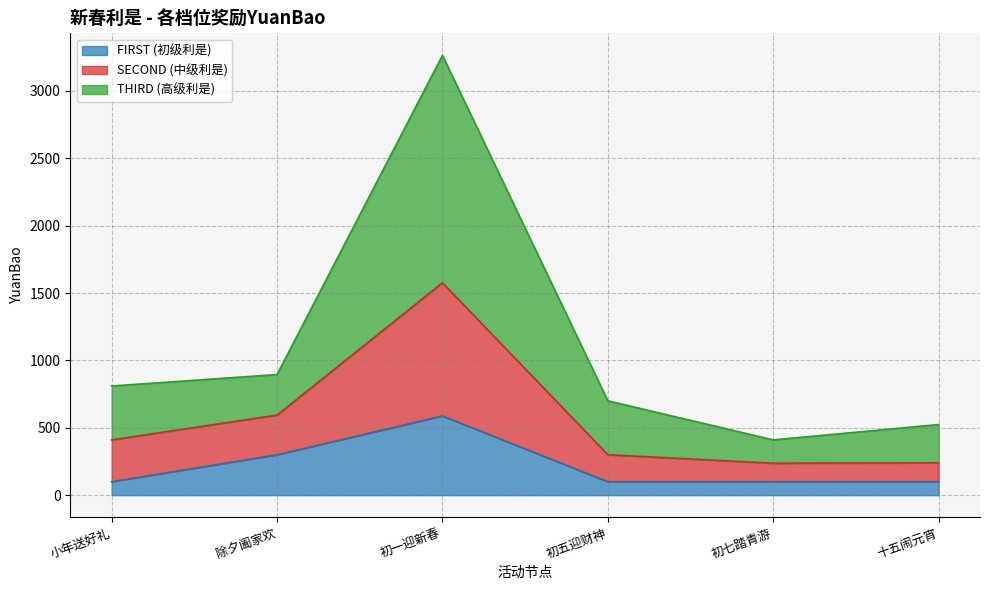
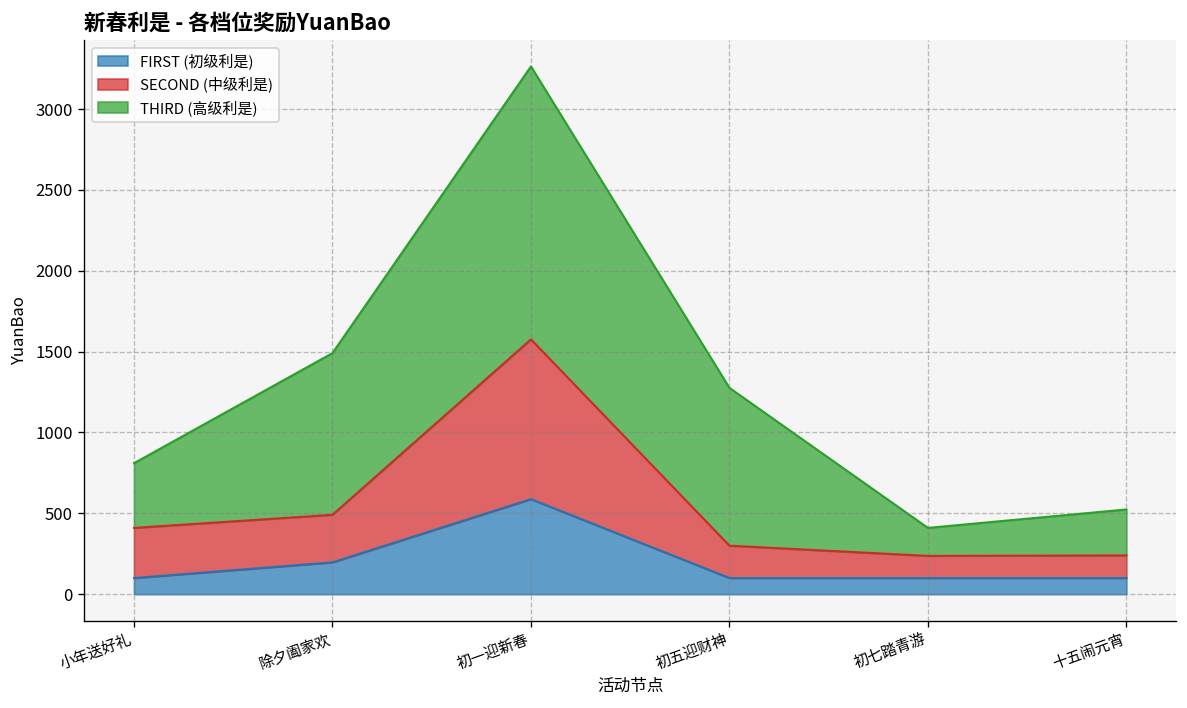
  {
    "FIRST (初级利是)": {
      "小年送好礼": 100,
-     "除夕阖家欢": 300,
+     "除夕阖家欢": 200,
      "初一迎新春": 590,
      "初五迎财神": 100,
      "初七踏青游": 100,
      "十五闹元宵": 100
    },
    "SECOND (中级利是)": {
      "小年送好礼": 310,
      "除夕阖家欢": 290,
      "初一迎新春": 990,
      "初五迎财神": 200,
      "初七踏青游": 140,
      "十五闹元宵": 140
    },
    "THIRD (高级利是)": {
      "小年送好礼": 400,
-     "除夕阖家欢": 300,
+     "除夕阖家欢": 1000,
      "初一迎新春": 1690,
-     "初五迎财神": 400,
+     "初五迎财神": 980,
      "初七踏青游": 170,
      "十五闹元宵": 280
    }
  }
